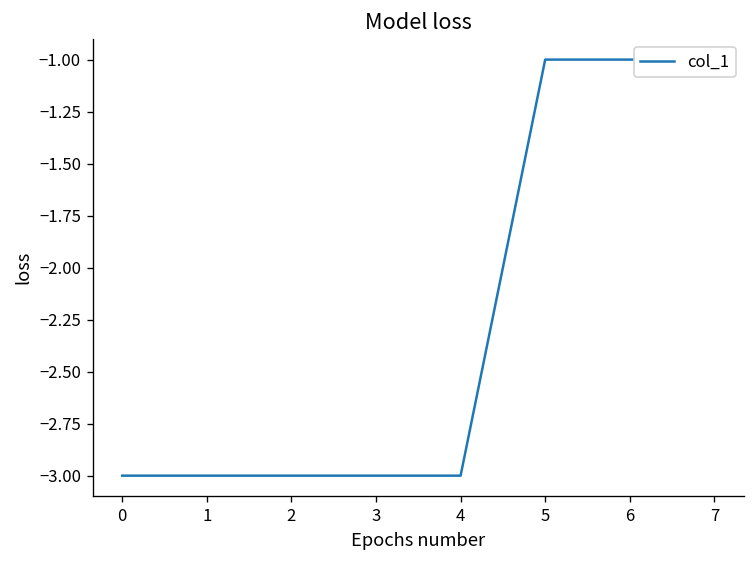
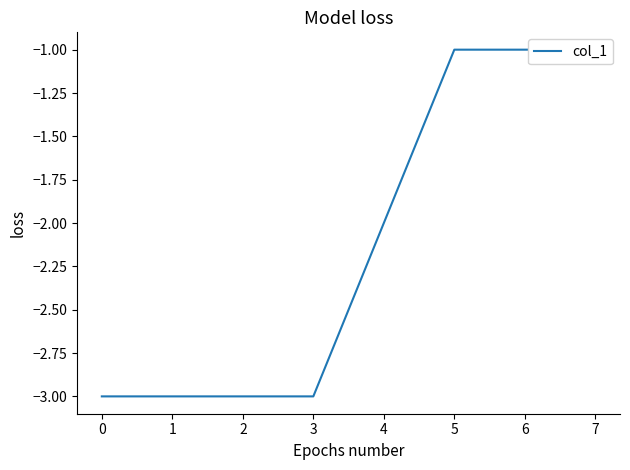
  {
    "0": -3,
    "1": -3,
    "2": -3,
    "3": -3,
-   "4": -3,
+   "4": -2,
    "5": -1,
    "6": -1
  }
